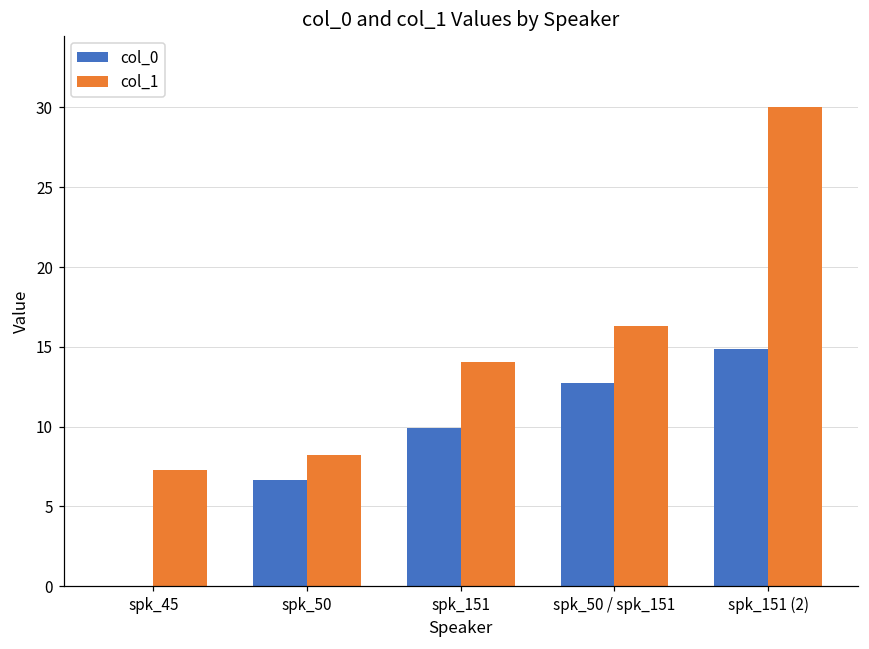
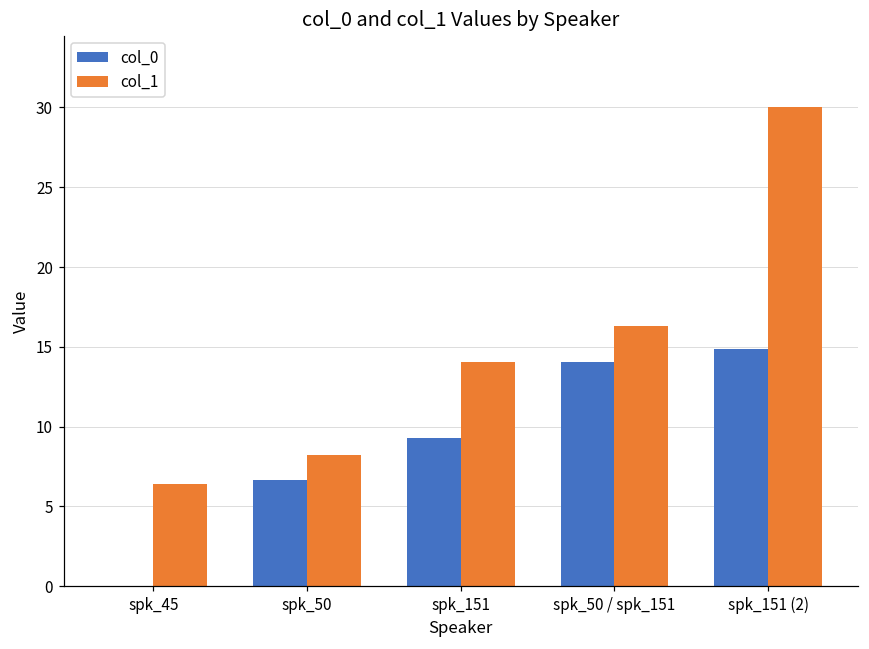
  {
    "col_0": {
      "spk_45": 0.0,
      "spk_50": 6.7,
-     "spk_151": 9.9,
-     "spk_50 / spk_151": 12.8,
+     "spk_151": 9.3,
+     "spk_50 / spk_151": 14.1,
      "spk_151 (2)": 14.9
    },
    "col_1": {
-     "spk_45": 7.3,
+     "spk_45": 6.4,
      "spk_50": 8.2,
      "spk_151": 14.1,
      "spk_50 / spk_151": 16.3,
      "spk_151 (2)": 30.0
    }
  }
